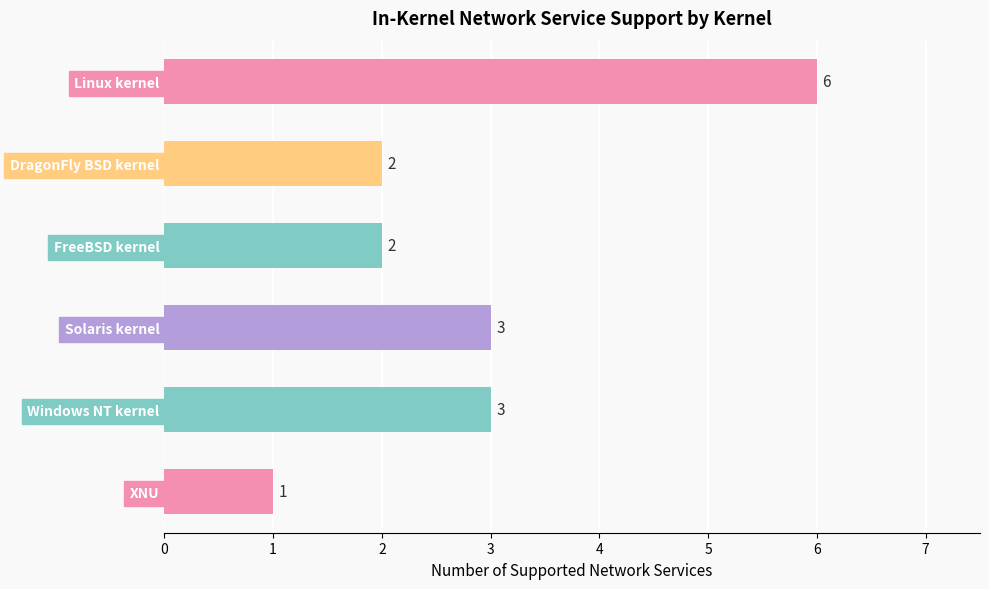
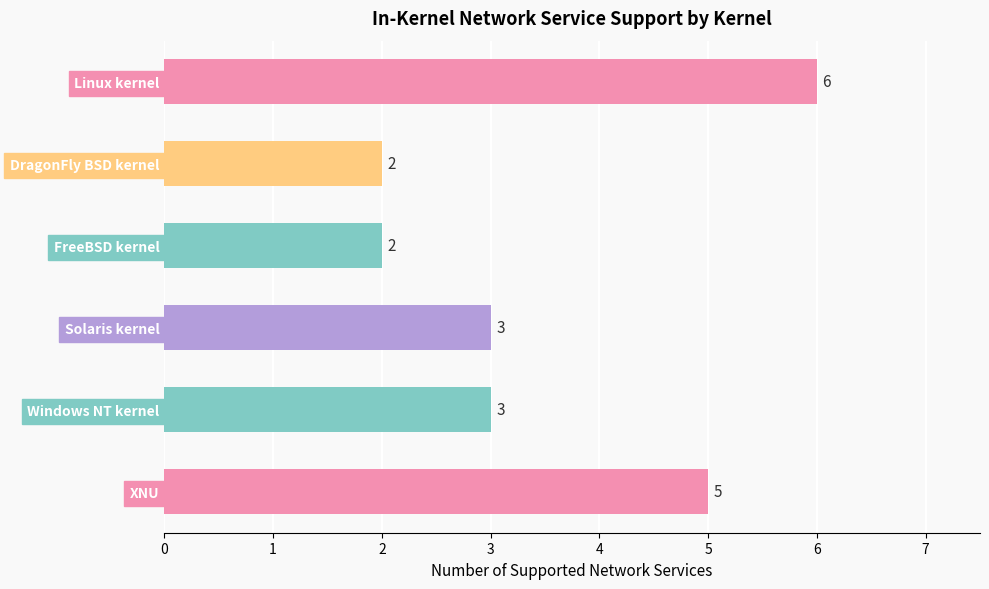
  {
    "Linux kernel": 6,
    "DragonFly BSD kernel": 2,
    "FreeBSD kernel": 2,
    "Solaris kernel": 3,
    "Windows NT kernel": 3,
-   "XNU": 1
+   "XNU": 5
  }
